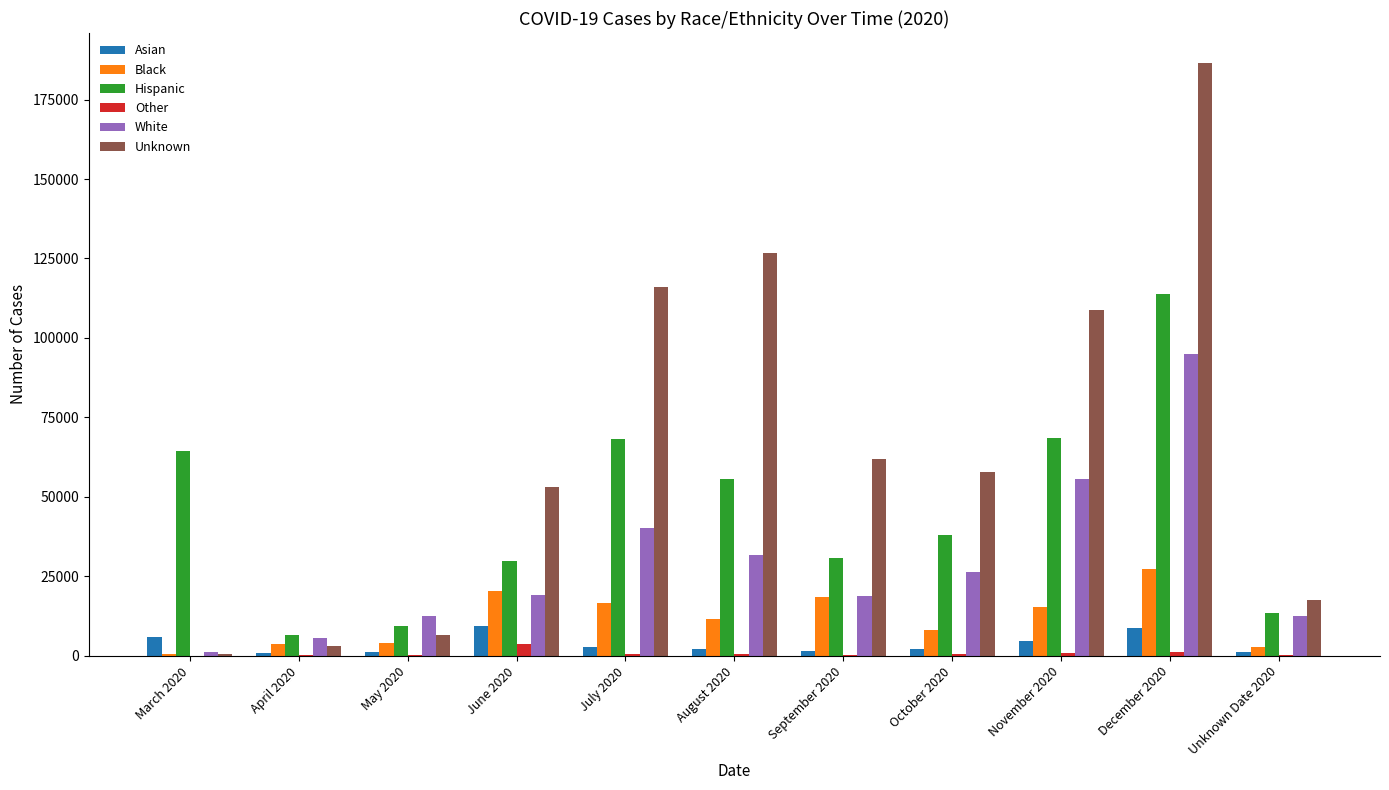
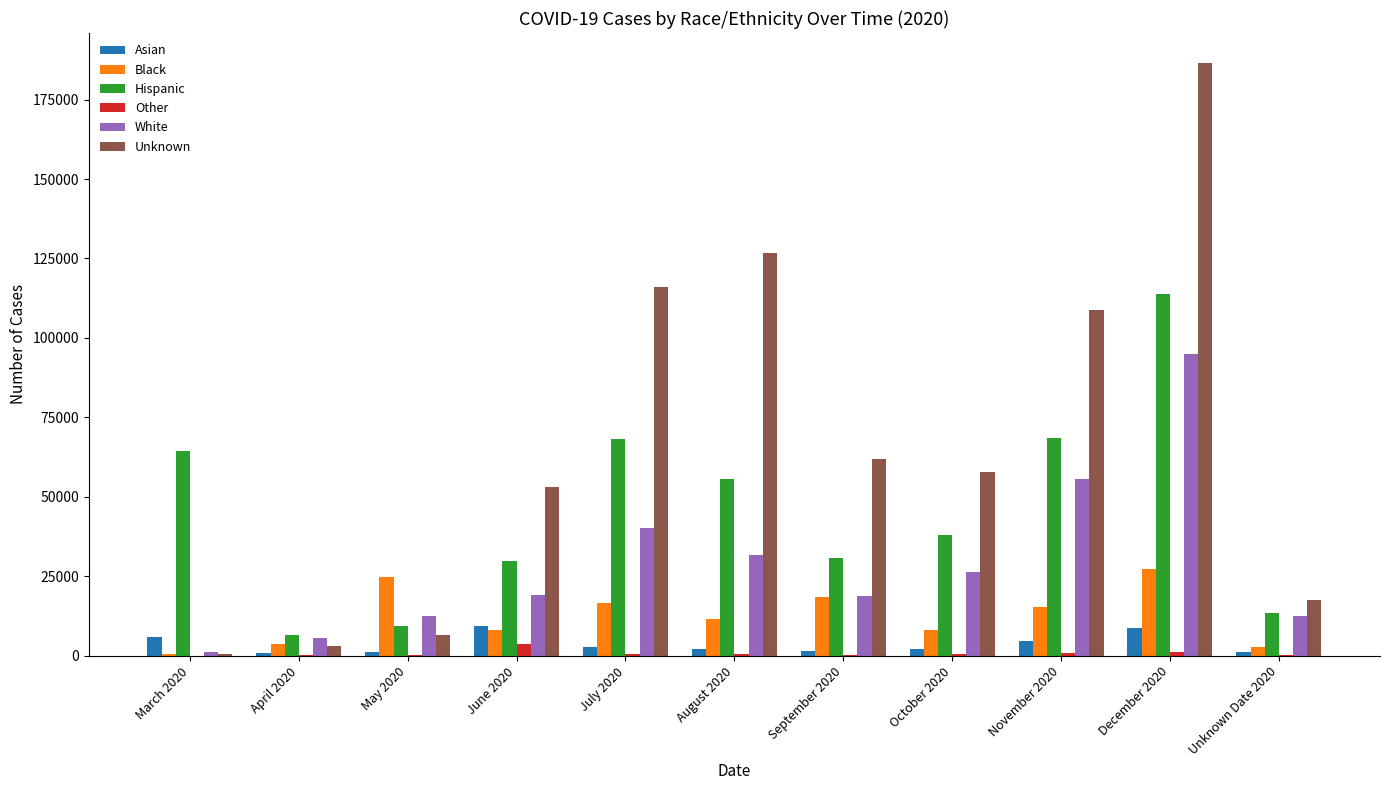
  {
    "Asian": {
      "March 2020": 6000,
      "April 2020": 1000,
      "May 2020": 1000,
      "June 2020": 9000,
      "July 2020": 3000,
      "August 2020": 2000,
      "September 2020": 1000,
      "October 2020": 2000,
      "November 2020": 5000,
      "December 2020": 9000,
      "Unknown Date 2020": 1000
    },
    "Black": {
      "April 2020": 4000,
-     "May 2020": 4000,
-     "June 2020": 20000,
+     "May 2020": 25000,
+     "June 2020": 8000,
      "July 2020": 17000,
      "August 2020": 12000,
      "September 2020": 19000,
      "October 2020": 8000,
      "November 2020": 15000,
      "December 2020": 27000,
      "Unknown Date 2020": 3000
    },
    "Hispanic": {
      "March 2020": 65000,
      "April 2020": 7000,
      "May 2020": 9000,
      "June 2020": 30000,
      "July 2020": 68000,
      "August 2020": 56000,
      "September 2020": 31000,
      "October 2020": 38000,
      "November 2020": 68000,
      "December 2020": 114000,
      "Unknown Date 2020": 14000
    },
    "Other": {
      "June 2020": 4000,
      "November 2020": 1000,
      "December 2020": 1000
    },
    "White": {
      "March 2020": 1000,
      "April 2020": 6000,
      "May 2020": 12000,
      "June 2020": 19000,
      "July 2020": 40000,
      "August 2020": 32000,
      "September 2020": 19000,
      "October 2020": 26000,
      "November 2020": 56000,
      "December 2020": 95000,
      "Unknown Date 2020": 12000
    },
    "Unknown": {
      "April 2020": 3000,
      "May 2020": 7000,
      "June 2020": 53000,
      "July 2020": 116000,
      "August 2020": 127000,
      "September 2020": 62000,
      "October 2020": 58000,
      "November 2020": 109000,
      "December 2020": 187000,
      "Unknown Date 2020": 17000
    }
  }
